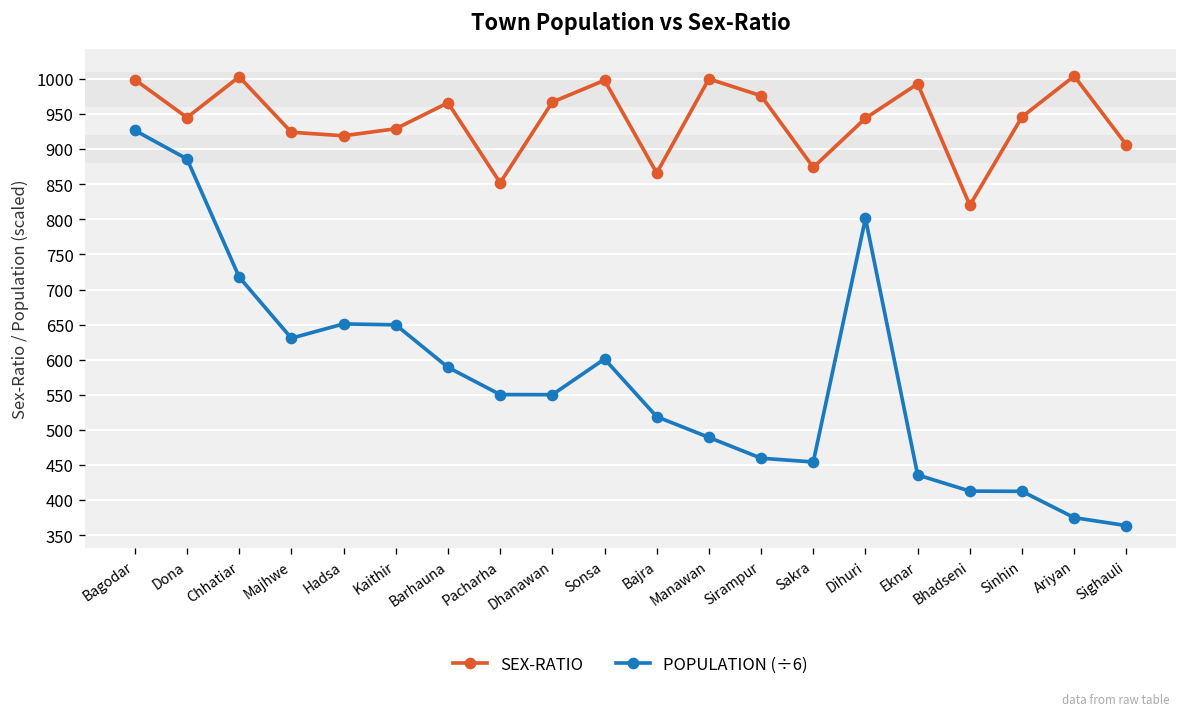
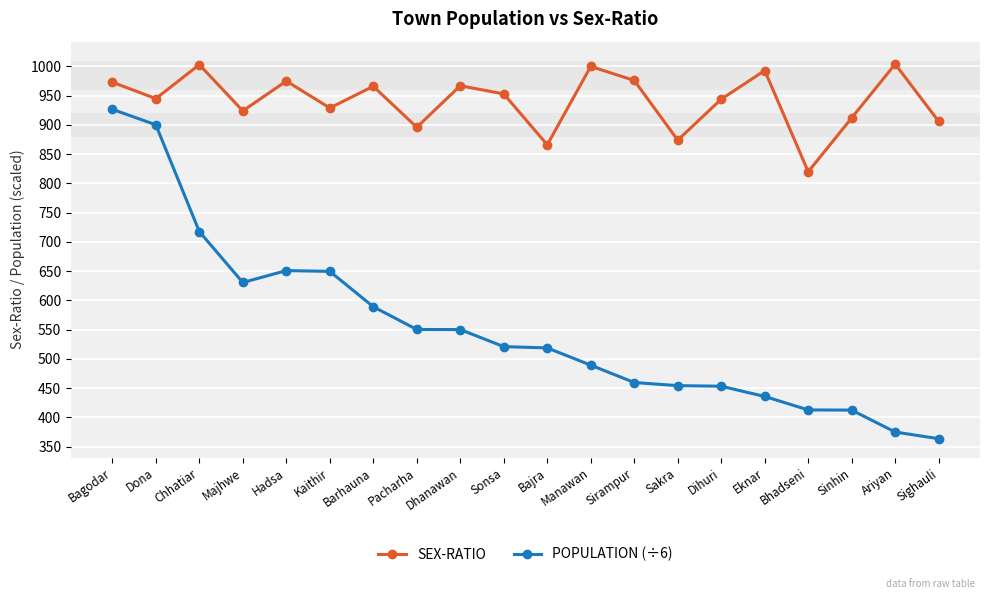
  {
    "SEX-RATIO": {
-     "Bagodar": 1000,
+     "Bagodar": 970,
      "Dona": 950,
      "Chhatiar": 1000,
      "Majhwe": 920,
-     "Hadsa": 920,
+     "Hadsa": 980,
      "Kaithir": 930,
      "Barhauna": 970,
-     "Pacharha": 850,
+     "Pacharha": 900,
      "Dhanawan": 970,
-     "Sonsa": 1000,
+     "Sonsa": 950,
      "Bajra": 870,
      "Manawan": 1000,
      "Sirampur": 980,
      "Sakra": 870,
      "Dihuri": 940,
      "Eknar": 990,
      "Bhadseni": 820,
-     "Sinhin": 950,
+     "Sinhin": 910,
      "Ariyan": 1000,
      "Sighauli": 910
    },
    "POPULATION (÷6)": {
      "Bagodar": 930,
-     "Dona": 890,
+     "Dona": 900,
      "Chhatiar": 720,
      "Majhwe": 630,
      "Hadsa": 650,
      "Kaithir": 650,
      "Barhauna": 590,
      "Pacharha": 550,
      "Dhanawan": 550,
-     "Sonsa": 600,
+     "Sonsa": 520,
      "Bajra": 520,
      "Manawan": 490,
      "Sirampur": 460,
      "Sakra": 450,
-     "Dihuri": 800,
+     "Dihuri": 450,
      "Eknar": 440,
      "Bhadseni": 410,
      "Sinhin": 410,
      "Ariyan": 380,
      "Sighauli": 360
    }
  }
